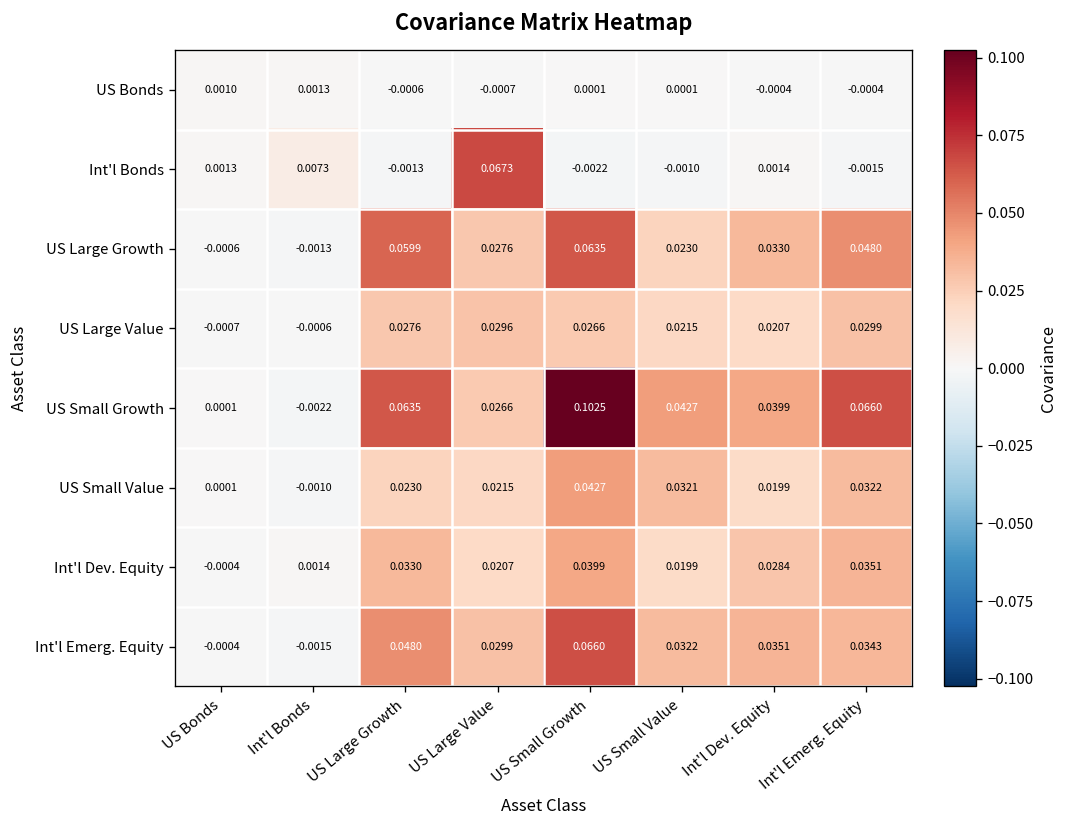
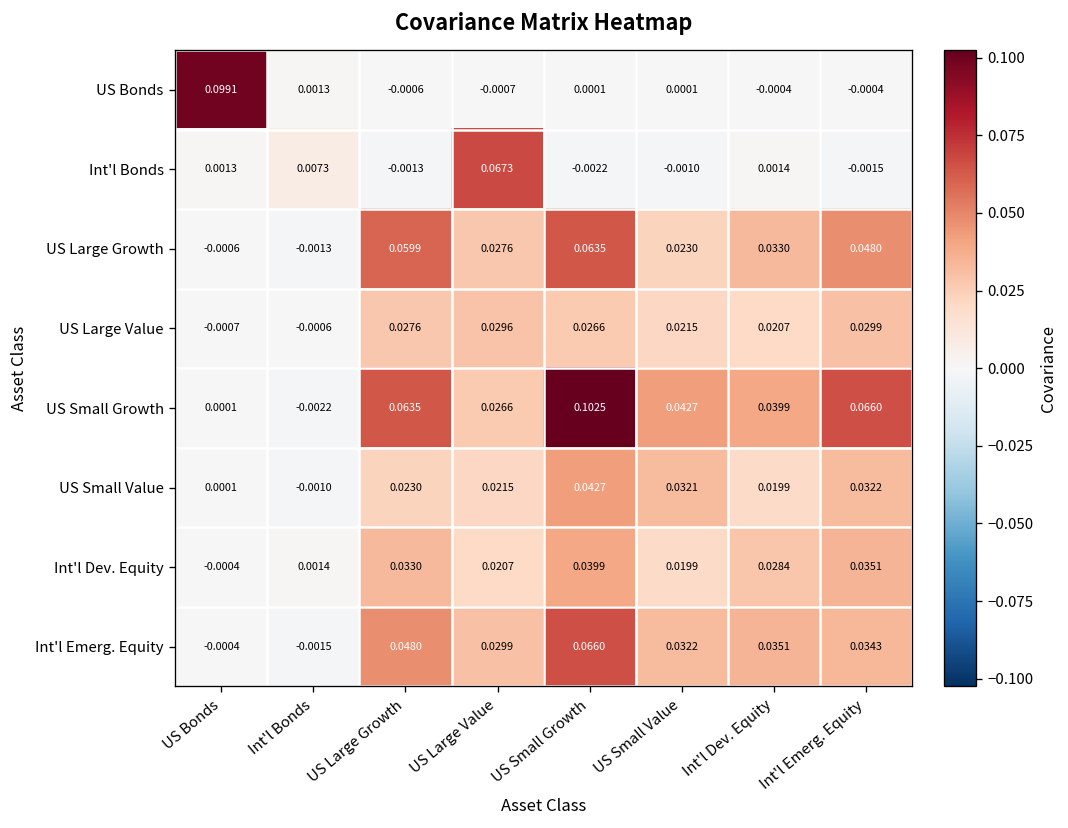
  {
    "US Bonds": {
-     "US Bonds": 0.0010,
+     "US Bonds": 0.0991,
      "Int'l Bonds": 0.0013,
      "US Large Growth": -0.0006,
      "US Large Value": -0.0007,
      "US Small Growth": 0.0001,
      "US Small Value": 0.0001,
      "Int'l Dev. Equity": -0.0004,
      "Int'l Emerg. Equity": -0.0004
    },
    "Int'l Bonds": {
      "US Bonds": 0.0013,
      "Int'l Bonds": 0.0073,
      "US Large Growth": -0.0013,
      "US Large Value": 0.0673,
      "US Small Growth": -0.0022,
      "US Small Value": -0.0010,
      "Int'l Dev. Equity": 0.0014,
      "Int'l Emerg. Equity": -0.0015
    },
    "US Large Growth": {
      "US Bonds": -0.0006,
      "Int'l Bonds": -0.0013,
      "US Large Growth": 0.0599,
      "US Large Value": 0.0276,
      "US Small Growth": 0.0635,
      "US Small Value": 0.0230,
      "Int'l Dev. Equity": 0.0330,
      "Int'l Emerg. Equity": 0.0480
    },
    "US Large Value": {
      "US Bonds": -0.0007,
      "Int'l Bonds": -0.0006,
      "US Large Growth": 0.0276,
      "US Large Value": 0.0296,
      "US Small Growth": 0.0266,
      "US Small Value": 0.0215,
      "Int'l Dev. Equity": 0.0207,
      "Int'l Emerg. Equity": 0.0299
    },
    "US Small Growth": {
      "US Bonds": 0.0001,
      "Int'l Bonds": -0.0022,
      "US Large Growth": 0.0635,
      "US Large Value": 0.0266,
      "US Small Growth": 0.1025,
      "US Small Value": 0.0427,
      "Int'l Dev. Equity": 0.0399,
      "Int'l Emerg. Equity": 0.0660
    },
    "US Small Value": {
      "US Bonds": 0.0001,
      "Int'l Bonds": -0.0010,
      "US Large Growth": 0.0230,
      "US Large Value": 0.0215,
      "US Small Growth": 0.0427,
      "US Small Value": 0.0321,
      "Int'l Dev. Equity": 0.0199,
      "Int'l Emerg. Equity": 0.0322
    },
    "Int'l Dev. Equity": {
      "US Bonds": -0.0004,
      "Int'l Bonds": 0.0014,
      "US Large Growth": 0.0330,
      "US Large Value": 0.0207,
      "US Small Growth": 0.0399,
      "US Small Value": 0.0199,
      "Int'l Dev. Equity": 0.0284,
      "Int'l Emerg. Equity": 0.0351
    },
    "Int'l Emerg. Equity": {
      "US Bonds": -0.0004,
      "Int'l Bonds": -0.0015,
      "US Large Growth": 0.0480,
      "US Large Value": 0.0299,
      "US Small Growth": 0.0660,
      "US Small Value": 0.0322,
      "Int'l Dev. Equity": 0.0351,
      "Int'l Emerg. Equity": 0.0343
    }
  }
